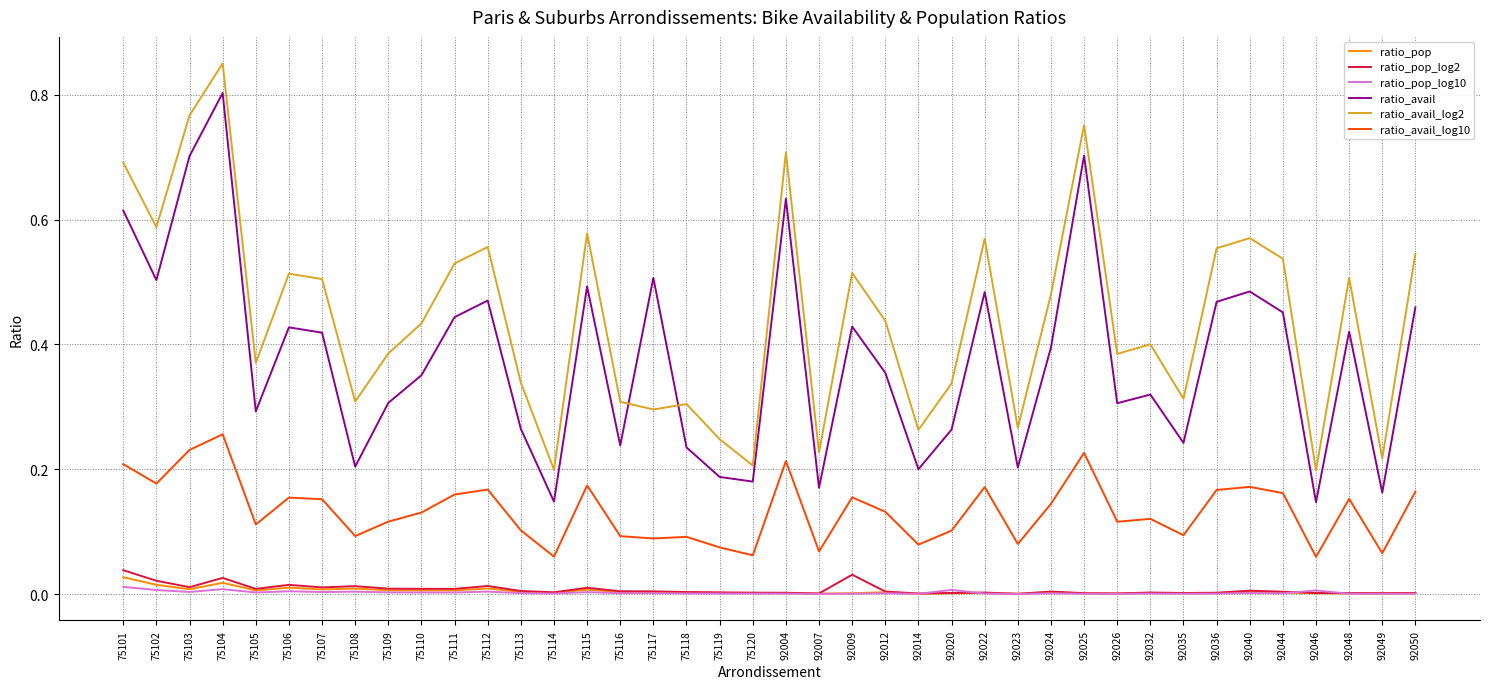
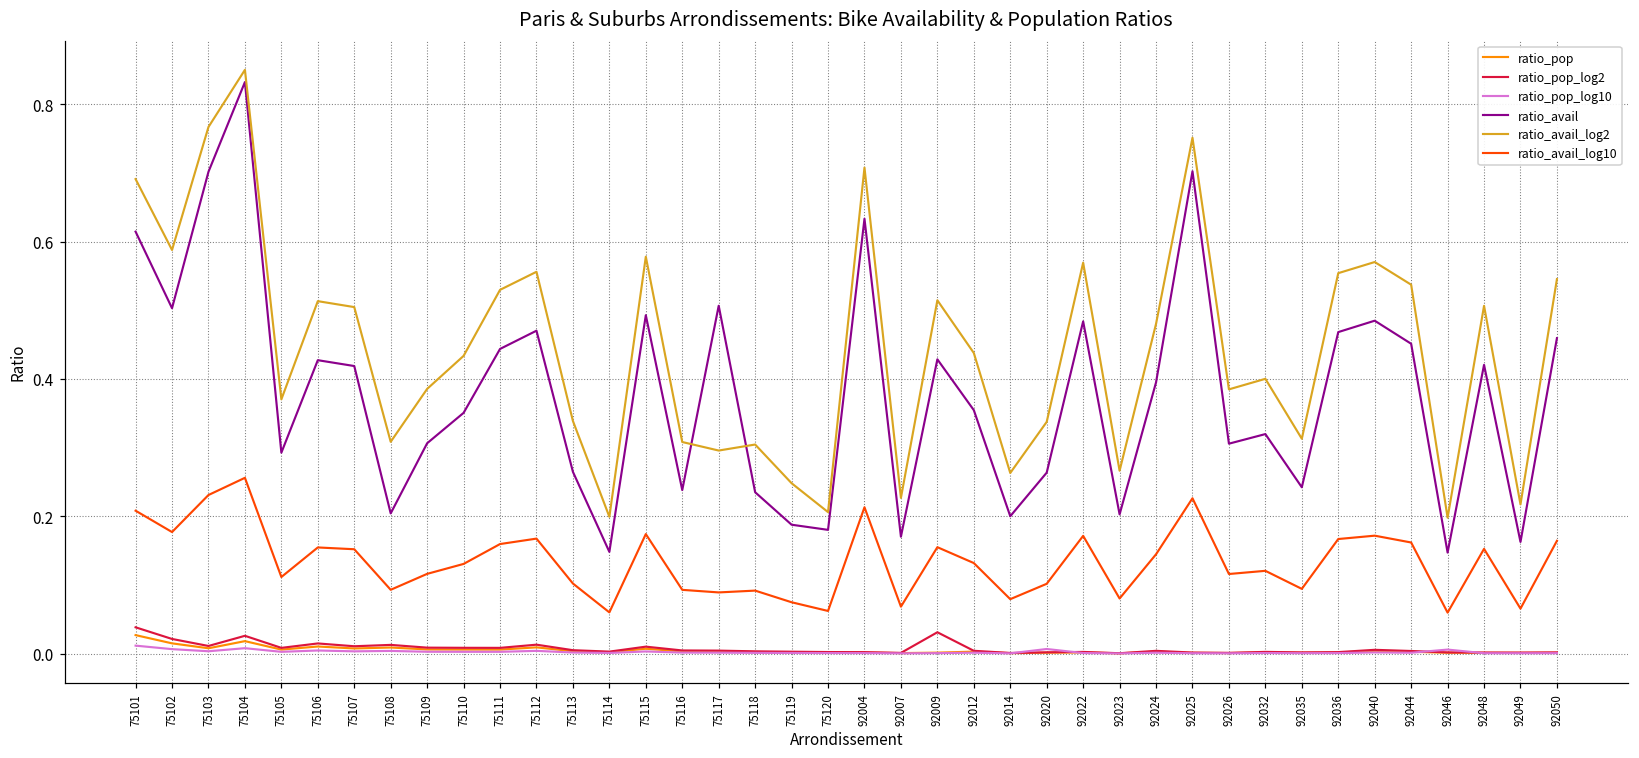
  {
    "ratio_pop_log2": {
      "75101": 0.04,
      "75102": 0.02,
      "75104": 0.03,
      "75106": 0.01,
      "92009": 0.03
    },
    "ratio_pop_log10": {
      "75101": 0.01,
      "75102": 0.01,
      "75103": 0.00,
      "75104": 0.01,
      "75106": 0.00,
      "75107": 0.00,
      "75108": 0.00,
      "75112": 0.00,
      "92020": 0.01,
      "92046": 0.01
    },
    "ratio_avail": {
      "75101": 0.61,
      "75102": 0.50,
      "75103": 0.70,
-     "75104": 0.80,
+     "75104": 0.83,
      "75105": 0.29,
      "75106": 0.43,
      "75107": 0.42,
      "75108": 0.20,
      "75109": 0.31,
      "75110": 0.35,
      "75111": 0.44,
      "75112": 0.47,
      "75113": 0.26,
      "75114": 0.15,
      "75115": 0.49,
      "75116": 0.24,
      "75117": 0.51,
      "75118": 0.23,
      "75119": 0.19,
      "75120": 0.18,
      "92004": 0.63,
      "92007": 0.17,
      "92009": 0.43,
      "92012": 0.35,
      "92014": 0.20,
      "92020": 0.26,
      "92022": 0.48,
      "92023": 0.20,
      "92024": 0.40,
      "92025": 0.70,
      "92026": 0.31,
      "92032": 0.32,
      "92035": 0.24,
      "92036": 0.47,
      "92040": 0.48,
      "92044": 0.45,
      "92046": 0.15,
      "92048": 0.42,
      "92049": 0.16,
      "92050": 0.46
    },
    "ratio_avail_log10": {
      "75101": 0.21,
      "75102": 0.18,
      "75103": 0.23,
      "75104": 0.26,
      "75105": 0.11,
      "75106": 0.15,
      "75107": 0.15,
      "75108": 0.09,
      "75109": 0.12,
      "75110": 0.13,
      "75111": 0.16,
      "75112": 0.17,
      "75113": 0.10,
      "75114": 0.06,
      "75115": 0.17,
      "75116": 0.09,
      "75117": 0.09,
      "75118": 0.09,
      "75119": 0.07,
      "75120": 0.06,
      "92004": 0.21,
      "92007": 0.07,
      "92009": 0.15,
      "92012": 0.13,
      "92014": 0.08,
      "92020": 0.10,
      "92022": 0.17,
      "92023": 0.08,
      "92024": 0.14,
      "92025": 0.23,
      "92026": 0.12,
      "92032": 0.12,
      "92035": 0.09,
      "92036": 0.17,
      "92040": 0.17,
      "92044": 0.16,
      "92046": 0.06,
      "92048": 0.15,
      "92049": 0.07,
      "92050": 0.16
    }
  }
